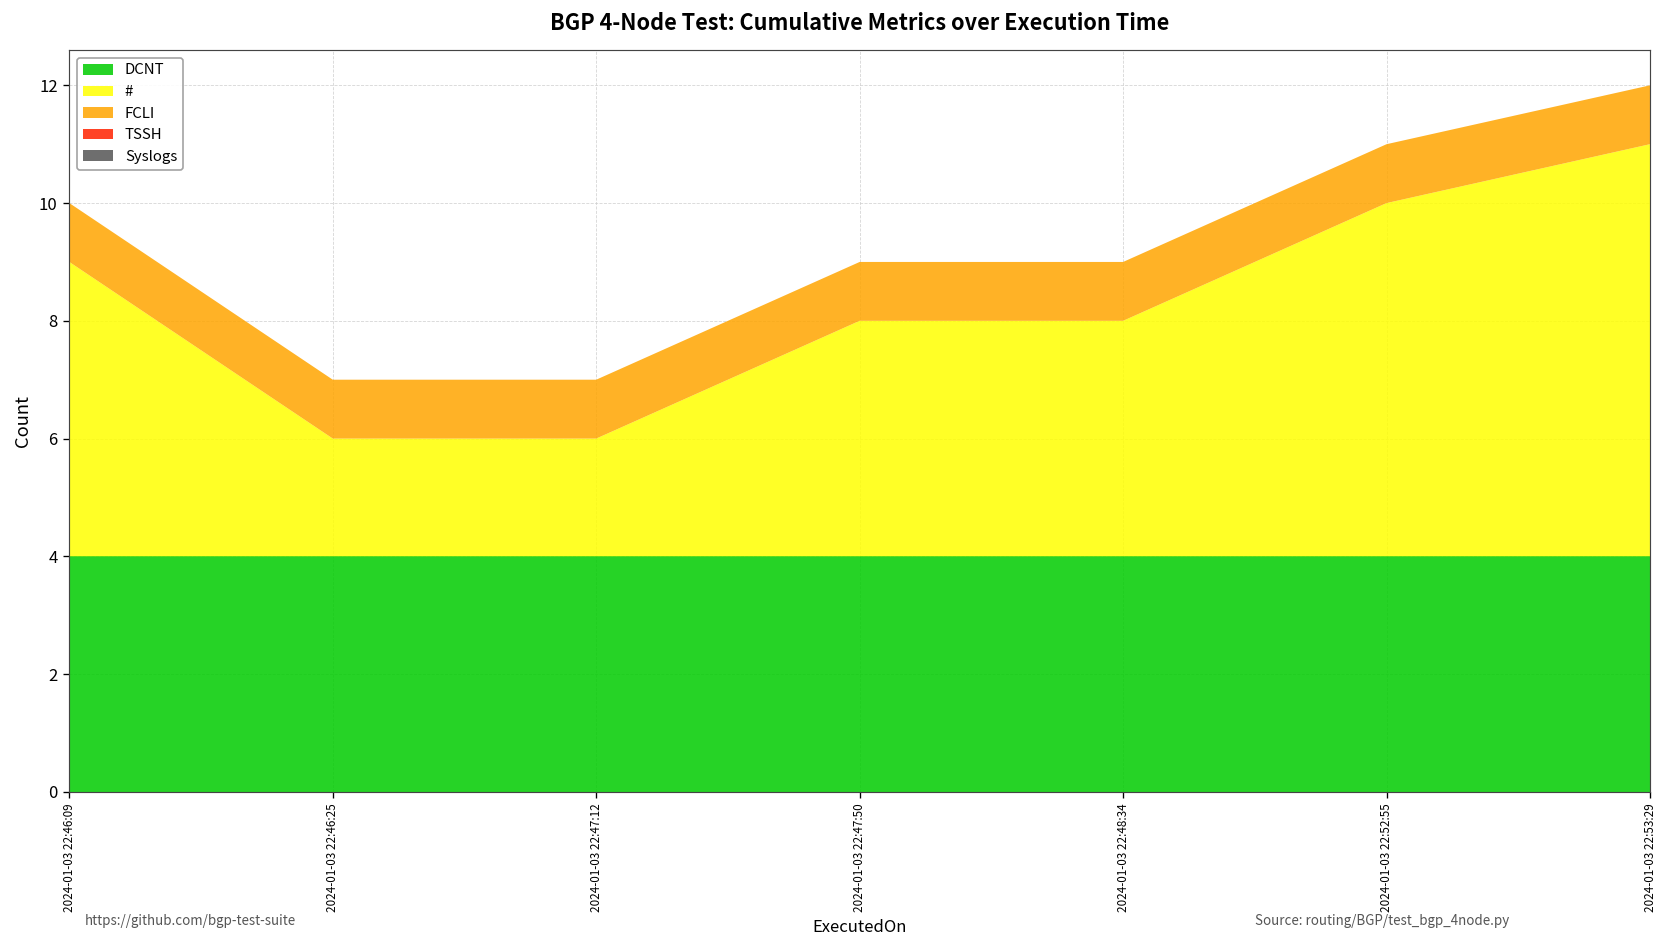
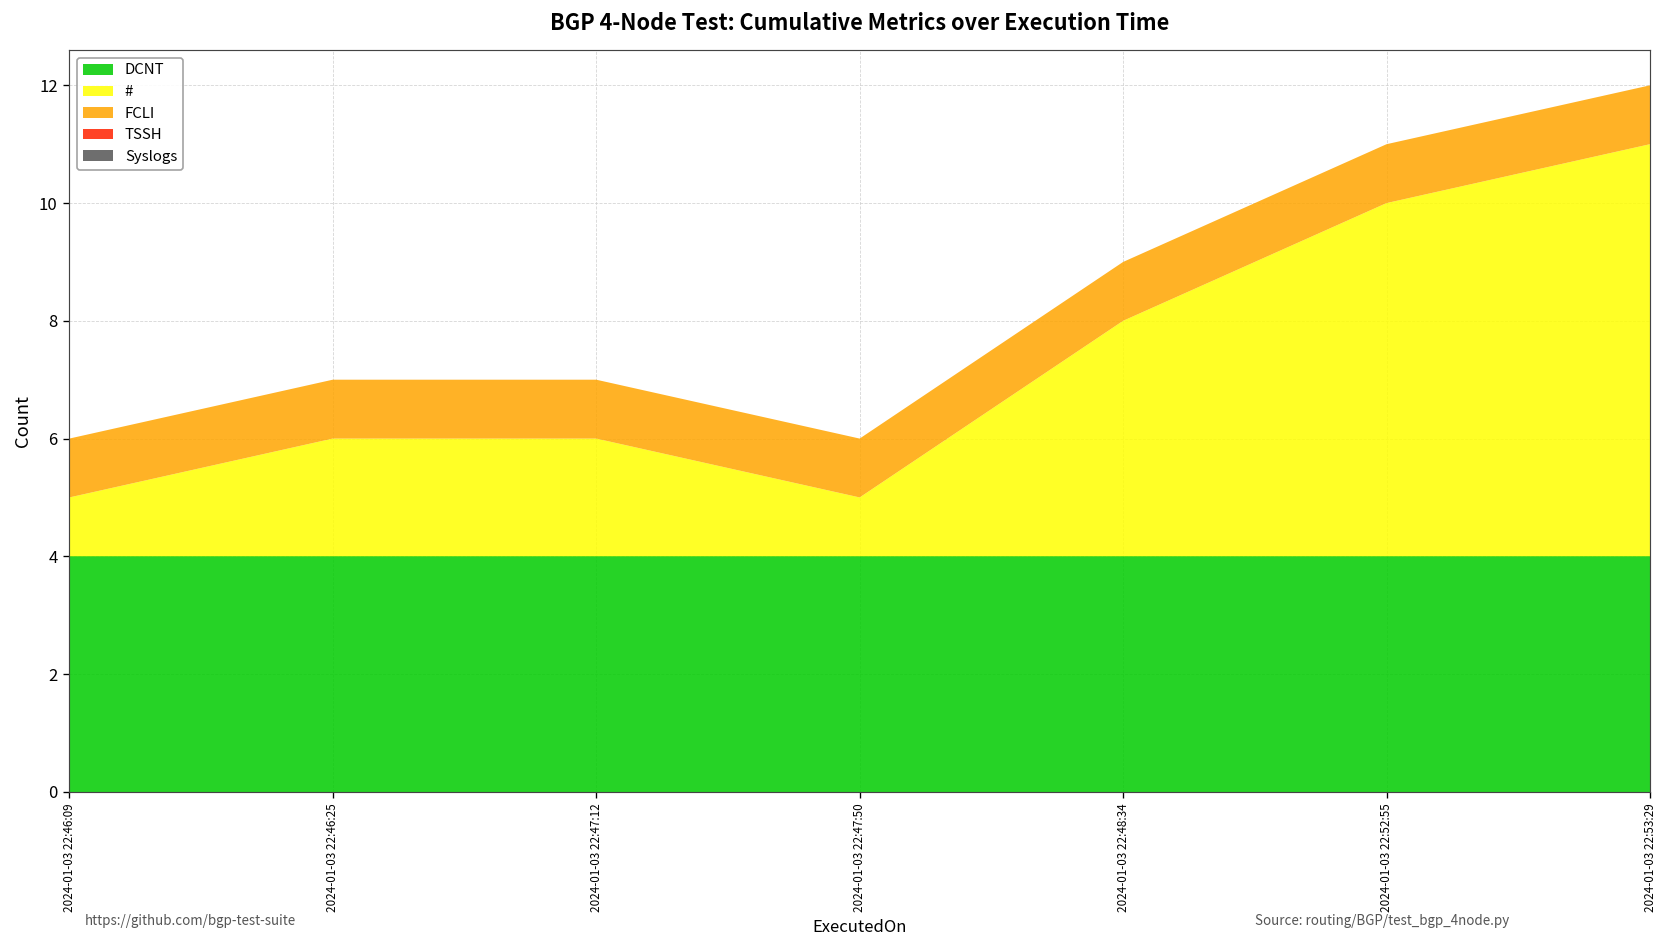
  {
    "DCNT": {
      "2024-01-03 22:46:09": 4,
      "2024-01-03 22:46:25": 4,
      "2024-01-03 22:47:12": 4,
      "2024-01-03 22:47:50": 4,
      "2024-01-03 22:48:34": 4,
      "2024-01-03 22:52:55": 4,
      "2024-01-03 22:53:29": 4
    },
    "#": {
-     "2024-01-03 22:46:09": 5,
+     "2024-01-03 22:46:09": 1,
      "2024-01-03 22:46:25": 2,
      "2024-01-03 22:47:12": 2,
-     "2024-01-03 22:47:50": 4,
+     "2024-01-03 22:47:50": 1,
      "2024-01-03 22:48:34": 4,
      "2024-01-03 22:52:55": 6,
      "2024-01-03 22:53:29": 7
    }
  }
